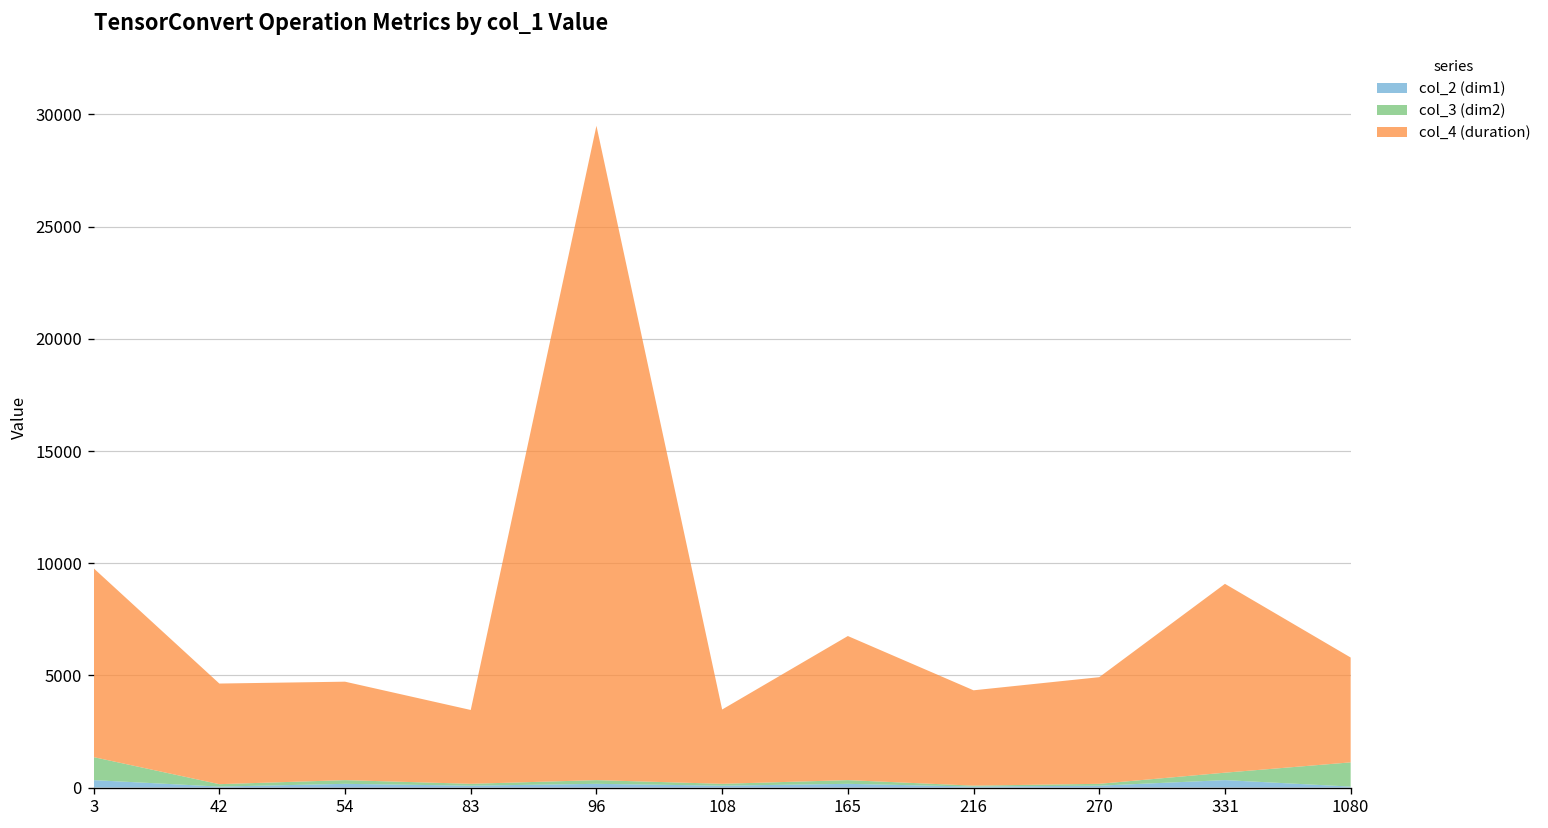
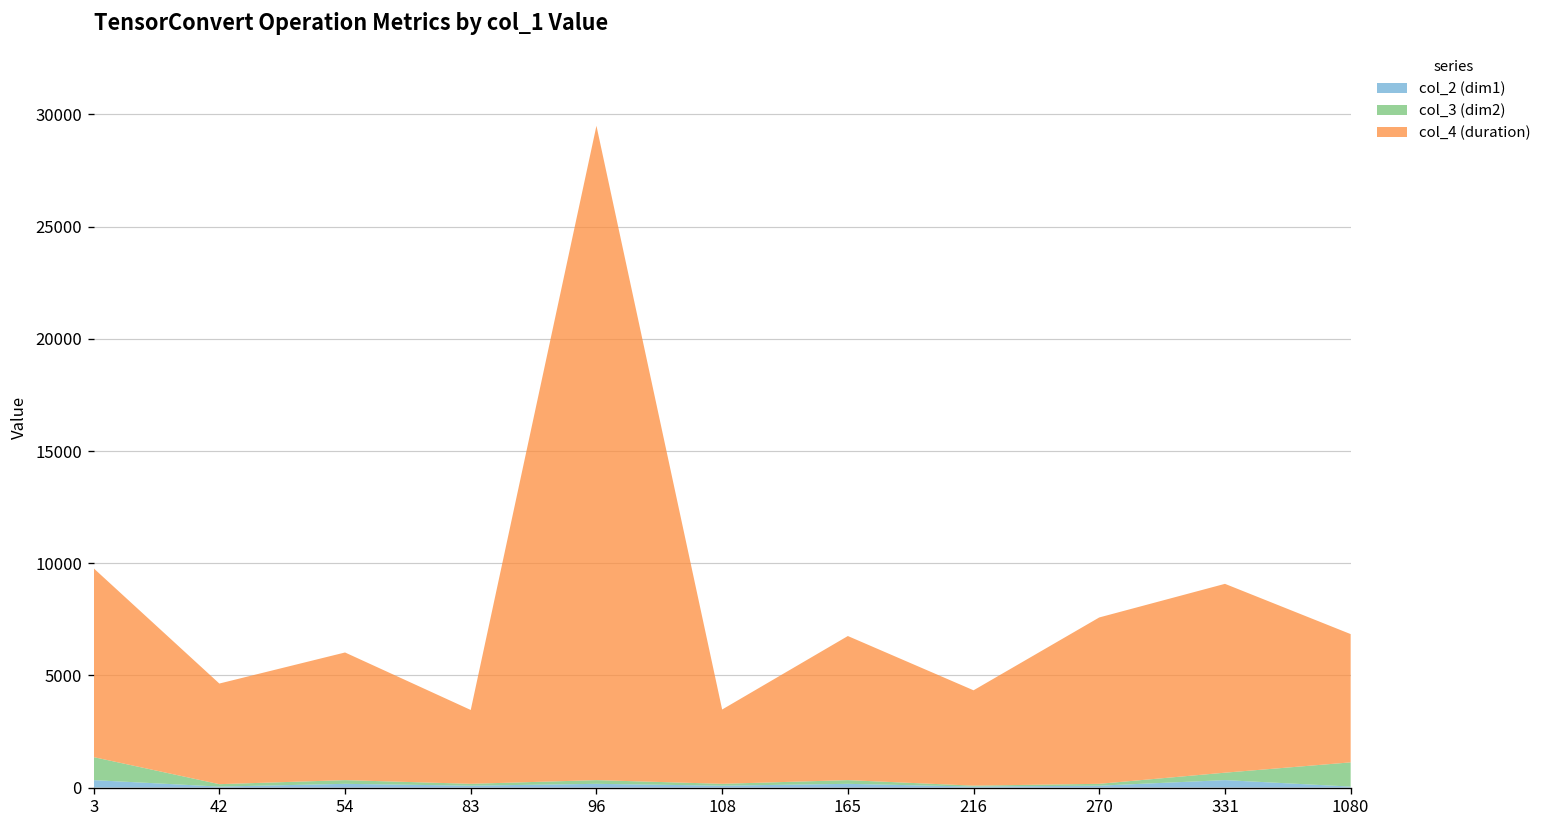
  {
    "col_2 (dim1)": {
      "3": 300,
      "54": 200,
      "96": 200,
      "165": 200,
      "331": 300
    },
    "col_3 (dim2)": {
      "3": 1000,
      "54": 200,
      "96": 200,
      "165": 200,
      "331": 300,
      "1080": 1100
    },
    "col_4 (duration)": {
      "3": 8400,
      "42": 4500,
-     "54": 4400,
+     "54": 5700,
      "83": 3300,
      "96": 29200,
      "108": 3300,
      "165": 6400,
      "216": 4300,
-     "270": 4800,
+     "270": 7400,
      "331": 8400,
-     "1080": 4700
+     "1080": 5700
    }
  }
